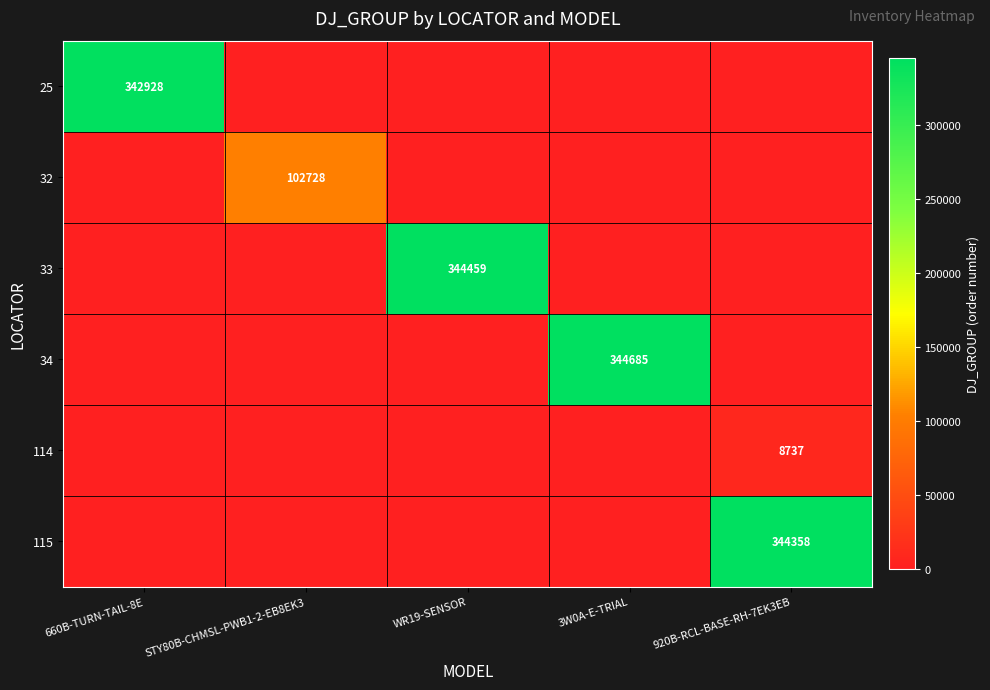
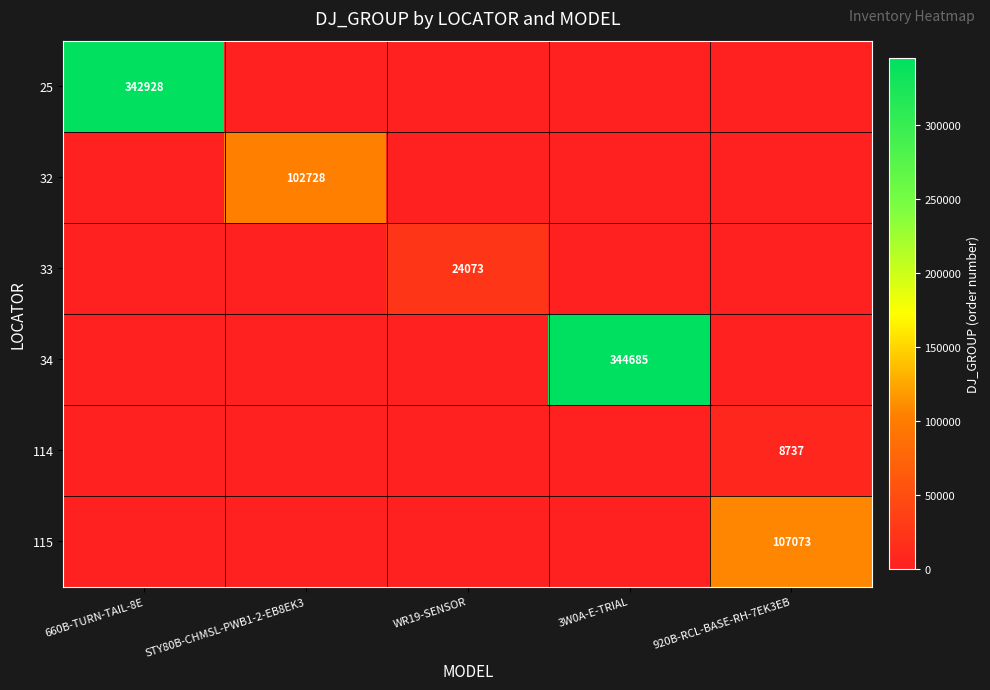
  {
    "25": {
      "660B-TURN-TAIL-8E": 342928
    },
    "32": {
      "STY80B-CHMSL-PWB1-2-EB8EK3": 102728
    },
    "33": {
-     "WR19-SENSOR": 344459
+     "WR19-SENSOR": 24073
    },
    "34": {
      "3W0A-E-TRIAL": 344685
    },
    "114": {
      "920B-RCL-BASE-RH-7EK3EB": 8737
    },
    "115": {
-     "920B-RCL-BASE-RH-7EK3EB": 344358
+     "920B-RCL-BASE-RH-7EK3EB": 107073
    }
  }
